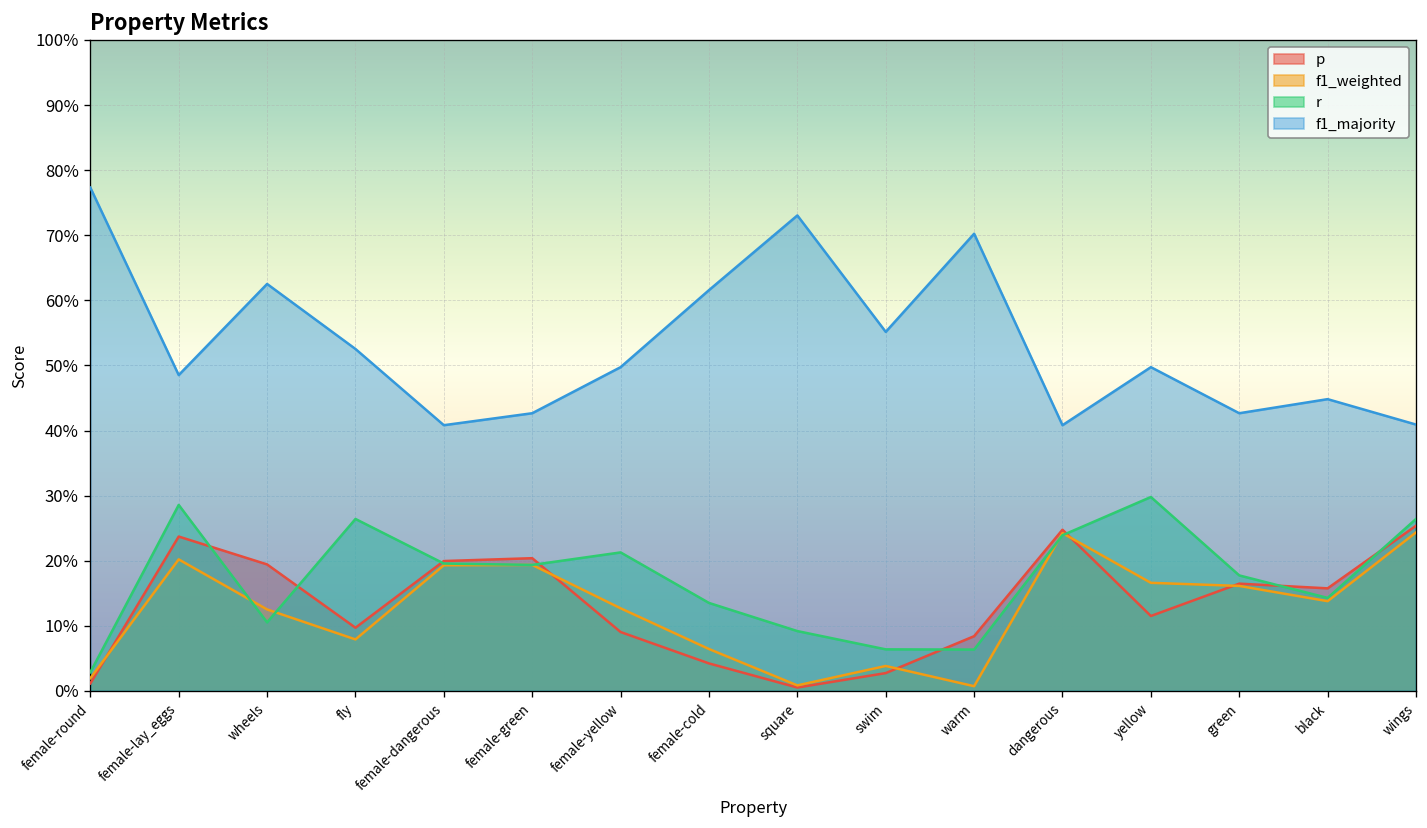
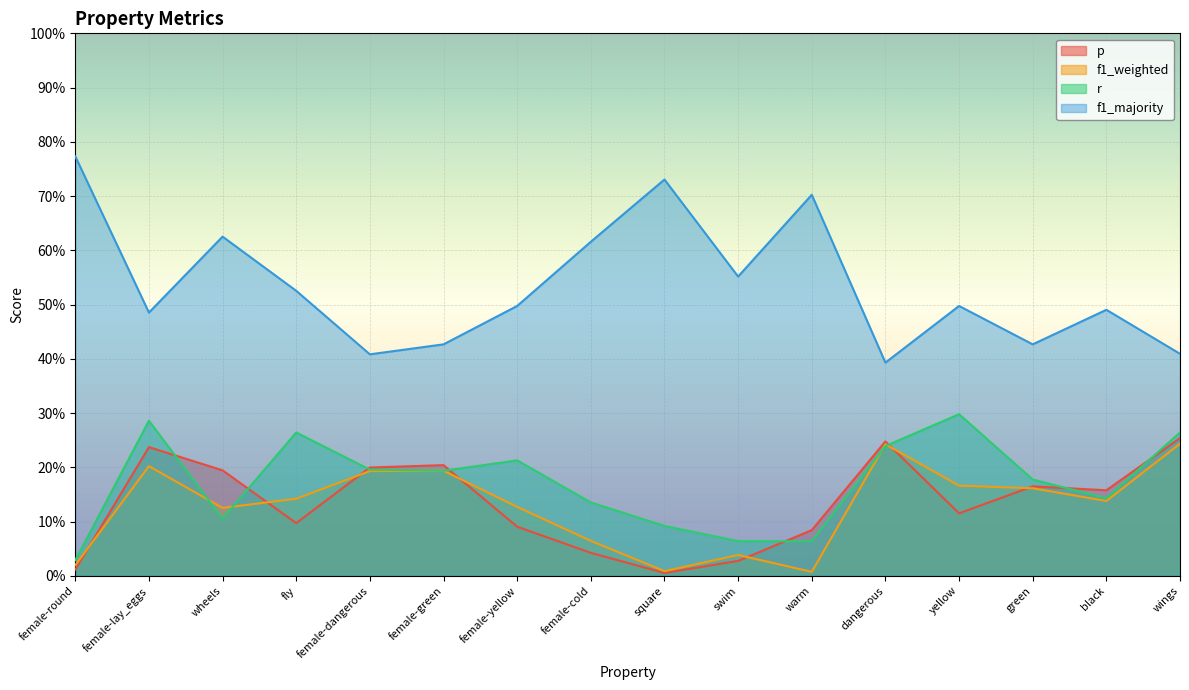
  {
    "p": {
      "female-round": "1%",
      "female-lay_eggs": "24%",
      "wheels": "19%",
      "fly": "10%",
      "female-green": "20%",
      "female-yellow": "9%",
      "female-cold": "4%",
      "swim": "3%",
      "warm": "8%",
      "dangerous": "25%",
      "yellow": "12%",
      "black": "16%",
      "wings": "25%"
    },
    "f1_weighted": {
      "female-round": "2%",
      "female-lay_eggs": "20%",
      "wheels": "13%",
-     "fly": "8%",
+     "fly": "14%",
      "female-yellow": "13%",
      "female-cold": "6%",
      "swim": "4%",
      "warm": "1%",
      "yellow": "17%",
      "black": "14%",
      "wings": "24%"
    },
    "r": {
      "female-round": "3%",
      "female-lay_eggs": "29%",
      "wheels": "11%",
      "fly": "26%",
      "female-yellow": "21%",
      "female-cold": "14%",
      "square": "9%",
      "swim": "6%",
      "warm": "6%",
      "yellow": "30%",
      "green": "18%",
      "black": "14%",
      "wings": "26%"
    },
    "f1_majority": {
      "female-round": "77%",
      "female-lay_eggs": "49%",
      "wheels": "63%",
      "fly": "53%",
      "female-dangerous": "41%",
      "female-green": "43%",
      "female-yellow": "50%",
      "female-cold": "62%",
      "square": "73%",
      "swim": "55%",
      "warm": "70%",
-     "dangerous": "41%",
+     "dangerous": "39%",
      "yellow": "50%",
      "green": "43%",
-     "black": "45%",
+     "black": "49%",
      "wings": "41%"
    }
  }
